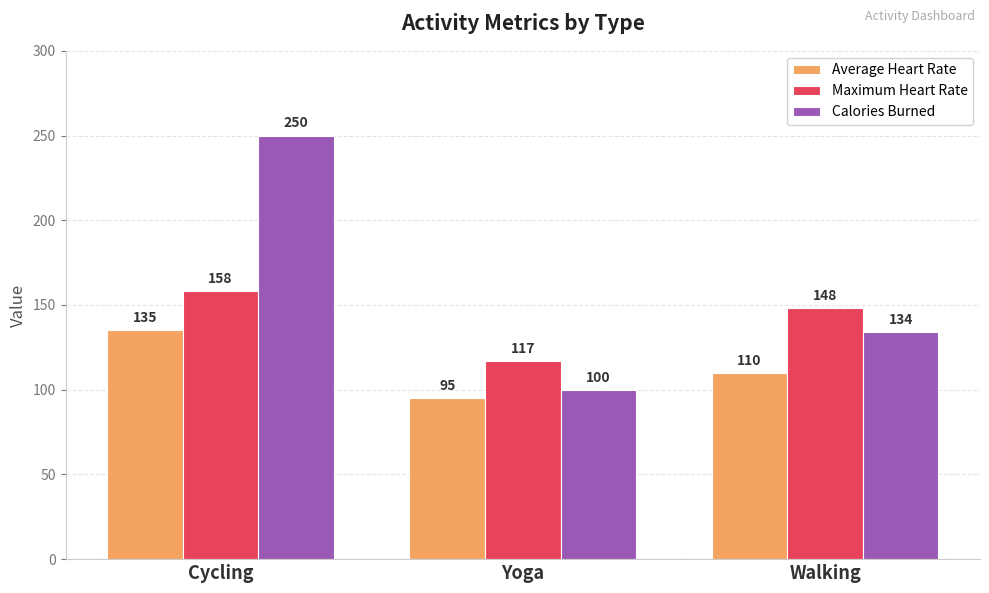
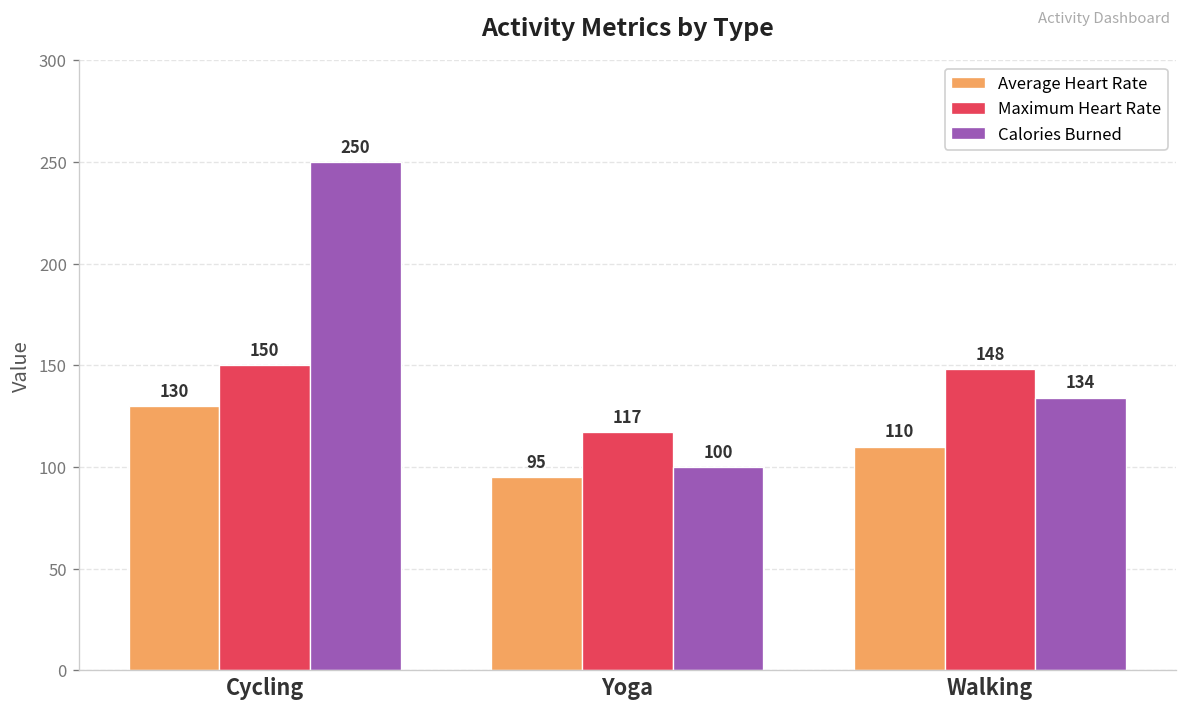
  {
    "Average Heart Rate": {
-     "Cycling": 135,
+     "Cycling": 130,
      "Yoga": 95,
      "Walking": 110
    },
    "Maximum Heart Rate": {
-     "Cycling": 158,
+     "Cycling": 150,
      "Yoga": 117,
      "Walking": 148
    },
    "Calories Burned": {
      "Cycling": 250,
      "Yoga": 100,
      "Walking": 134
    }
  }
